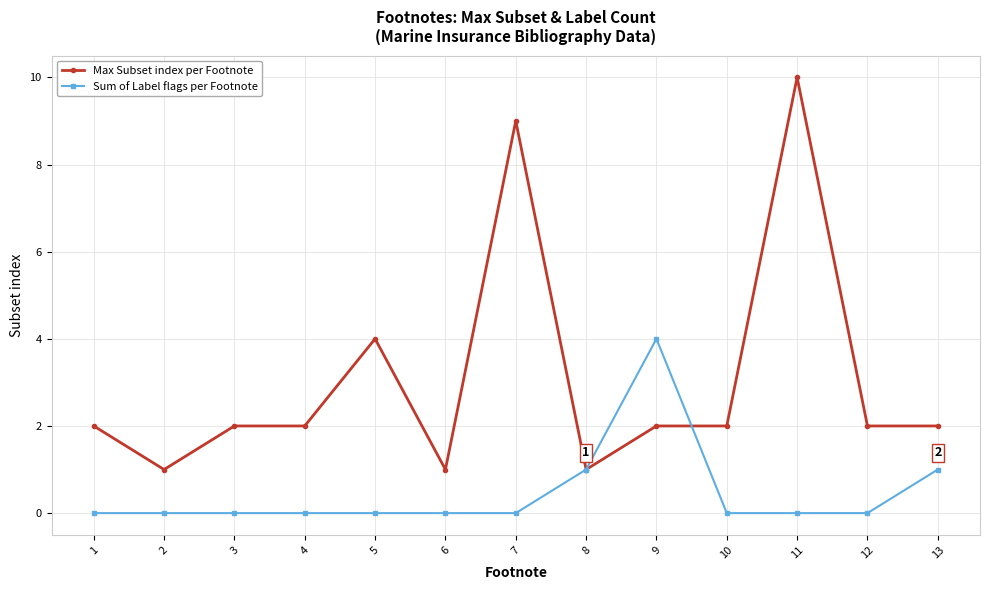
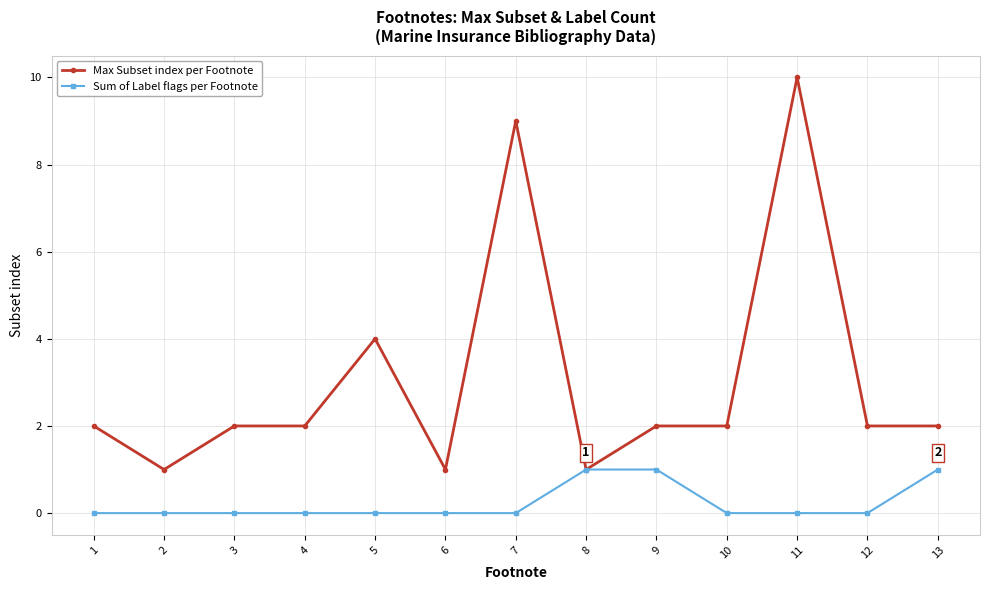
  {
    "Max Subset index per Footnote": {
      "1": 2,
      "2": 1,
      "3": 2,
      "4": 2,
      "5": 4,
      "6": 1,
      "7": 9,
      "9": 2,
      "10": 2,
      "11": 10,
      "12": 2
    },
    "Sum of Label flags per Footnote": {
      "1": 0,
      "2": 0,
      "3": 0,
      "4": 0,
      "5": 0,
      "6": 0,
      "7": 0,
-     "9": 4,
+     "9": 1,
      "10": 0,
      "11": 0,
      "12": 0
    }
  }
